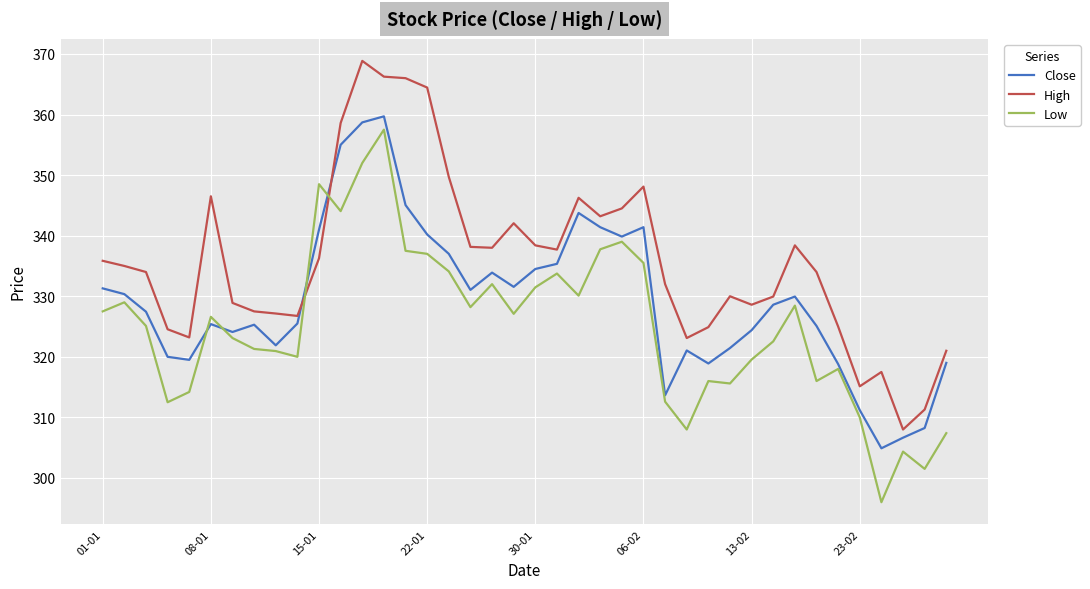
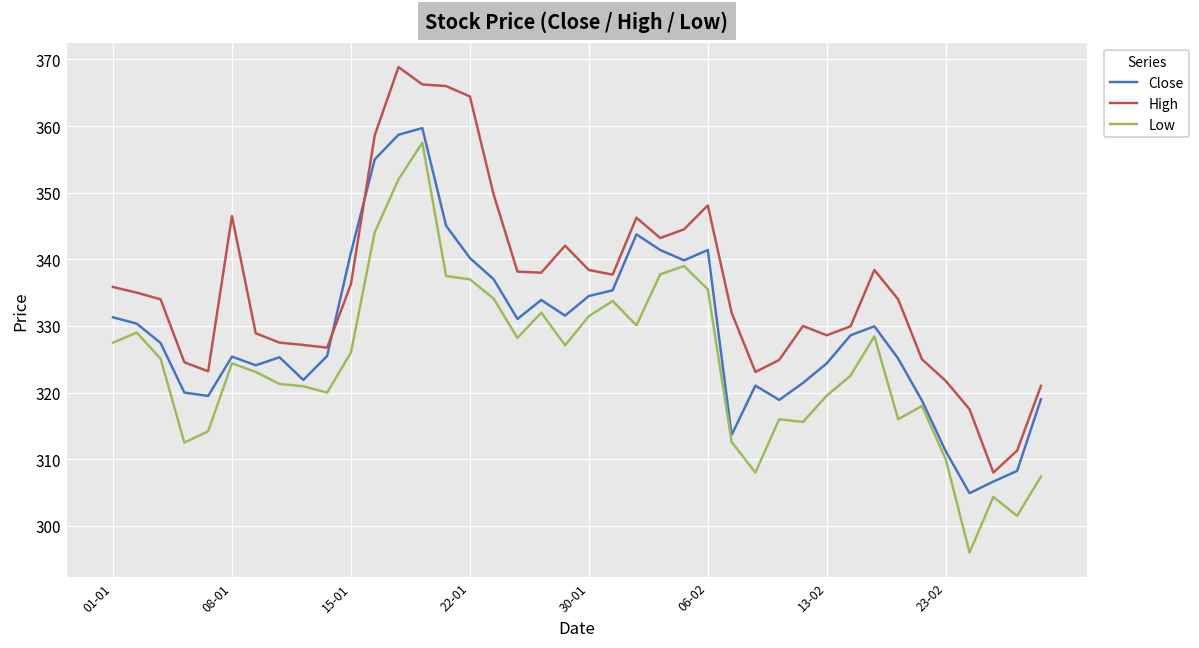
  {
    "Close": {
      "01-01": 331,
      "08-01": 325,
      "15-01": 341,
      "22-01": 340,
      "30-01": 335,
      "06-02": 341,
      "13-02": 324,
      "23-02": 311
    },
    "High": {
      "01-01": 336,
      "08-01": 347,
      "15-01": 336,
      "22-01": 364,
      "30-01": 338,
      "06-02": 348,
      "13-02": 329,
-     "23-02": 315
+     "23-02": 322
    },
    "Low": {
      "01-01": 328,
-     "08-01": 327,
-     "15-01": 349,
+     "08-01": 324,
+     "15-01": 326,
      "22-01": 337,
      "30-01": 331,
      "06-02": 336,
      "13-02": 320,
      "23-02": 310
    }
  }
